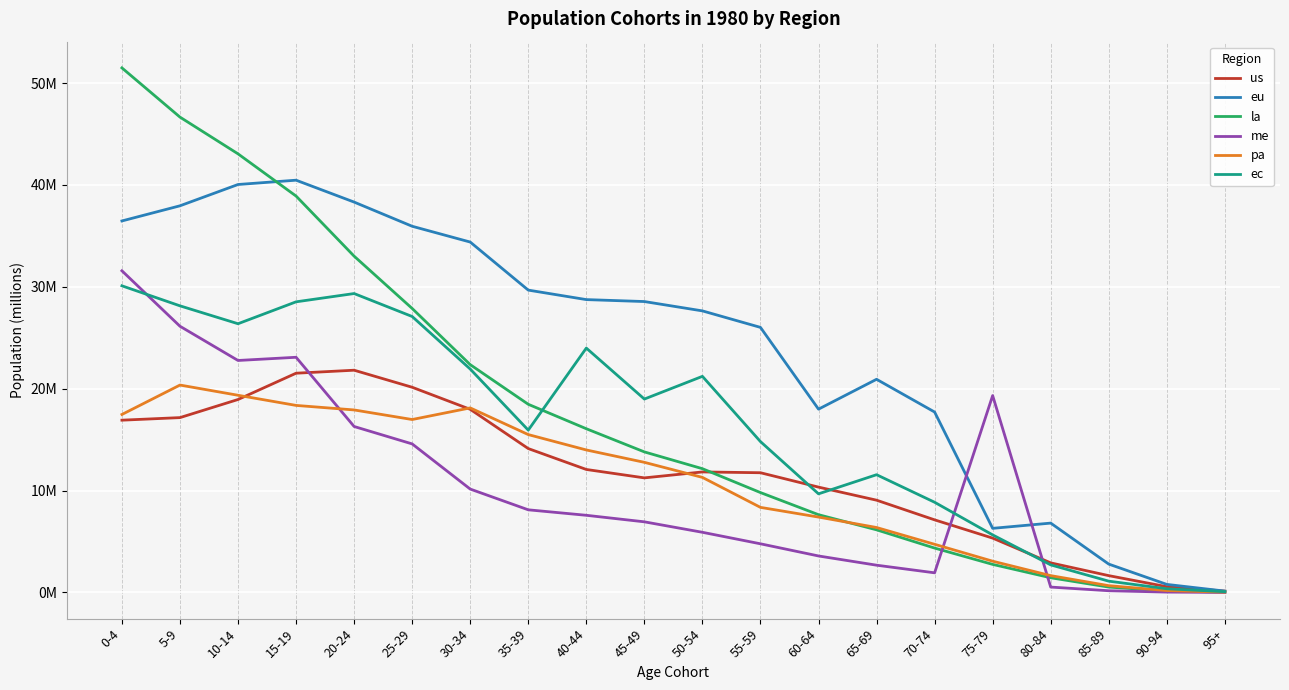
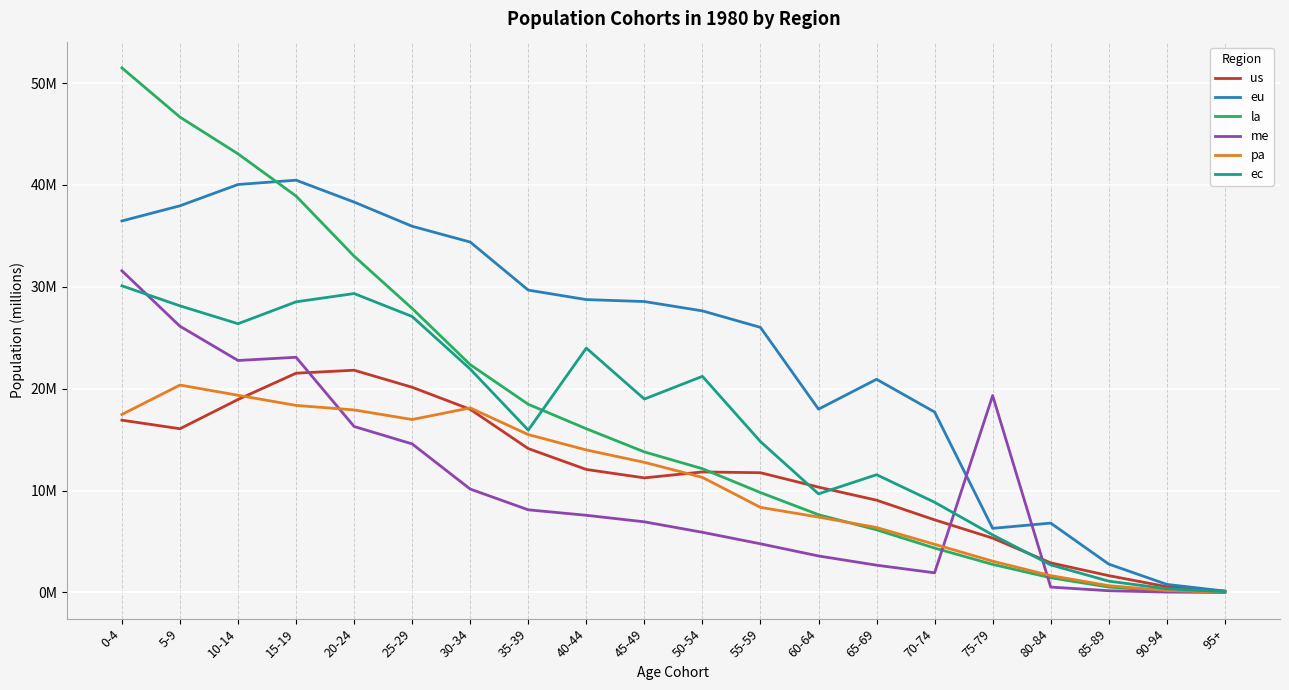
  {
    "us": {
      "0-4": 16900000,
-     "5-9": 17200000,
+     "5-9": 16100000,
      "10-14": 18900000,
      "15-19": 21500000,
      "20-24": 21800000,
      "25-29": 20100000,
      "35-39": 14100000,
      "40-44": 12100000,
      "45-49": 11200000,
      "50-54": 11800000,
      "55-59": 11700000,
      "60-64": 10300000,
      "65-69": 9100000,
      "70-74": 7100000,
      "75-79": 5300000,
      "85-89": 1700000
    },
    "eu": {
      "0-4": 36500000,
      "5-9": 37900000,
      "10-14": 40000000,
      "15-19": 40500000,
      "20-24": 38300000,
      "25-29": 35900000,
      "30-34": 34400000,
      "35-39": 29700000,
      "40-44": 28700000,
      "45-49": 28600000,
      "50-54": 27600000,
      "55-59": 26000000,
      "60-64": 18000000,
      "65-69": 20900000,
      "70-74": 17700000,
      "75-79": 6300000,
      "80-84": 6800000,
      "85-89": 2800000
    },
    "me": {
      "0-4": 31600000,
      "5-9": 26100000,
      "10-14": 22800000,
      "15-19": 23100000,
      "20-24": 16300000,
      "25-29": 14600000,
      "30-34": 10100000,
      "35-39": 8100000,
      "40-44": 7600000,
      "45-49": 6900000,
      "50-54": 5900000,
      "55-59": 4800000,
      "60-64": 3600000,
      "65-69": 2700000,
      "70-74": 1900000,
      "75-79": 19300000,
      "80-84": 500000,
      "85-89": 200000
    },
    "pa": {
      "0-4": 17500000,
      "5-9": 20400000,
      "10-14": 19400000,
      "15-19": 18400000,
      "20-24": 17900000,
      "25-29": 17000000,
      "35-39": 15500000,
      "40-44": 14000000,
      "45-49": 12800000,
      "50-54": 11300000,
      "55-59": 8400000,
      "70-74": 4700000,
      "75-79": 3100000
    }
  }
